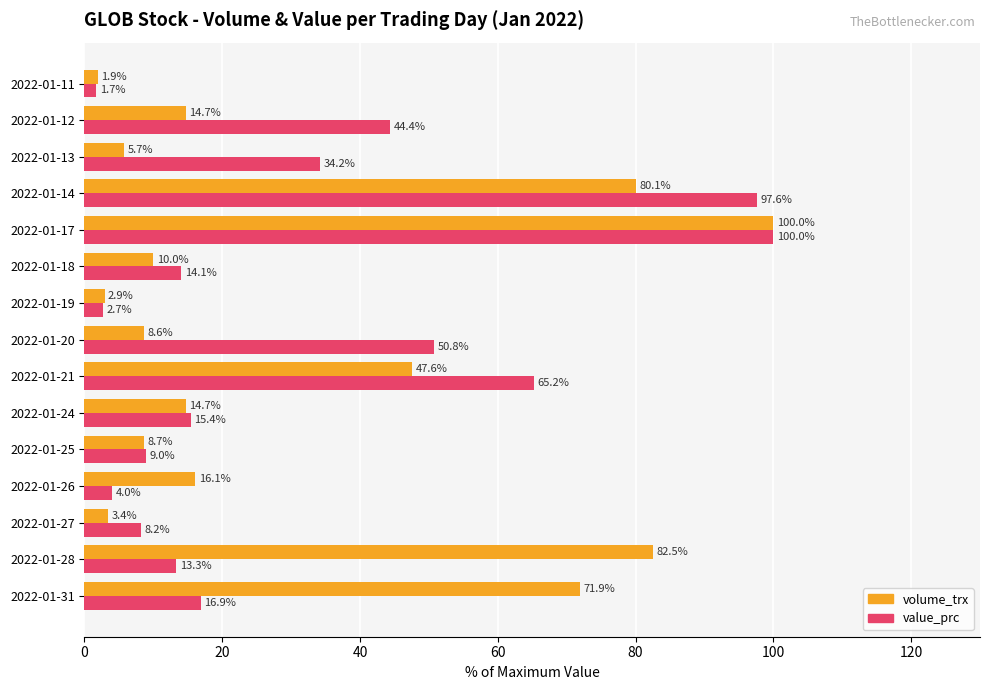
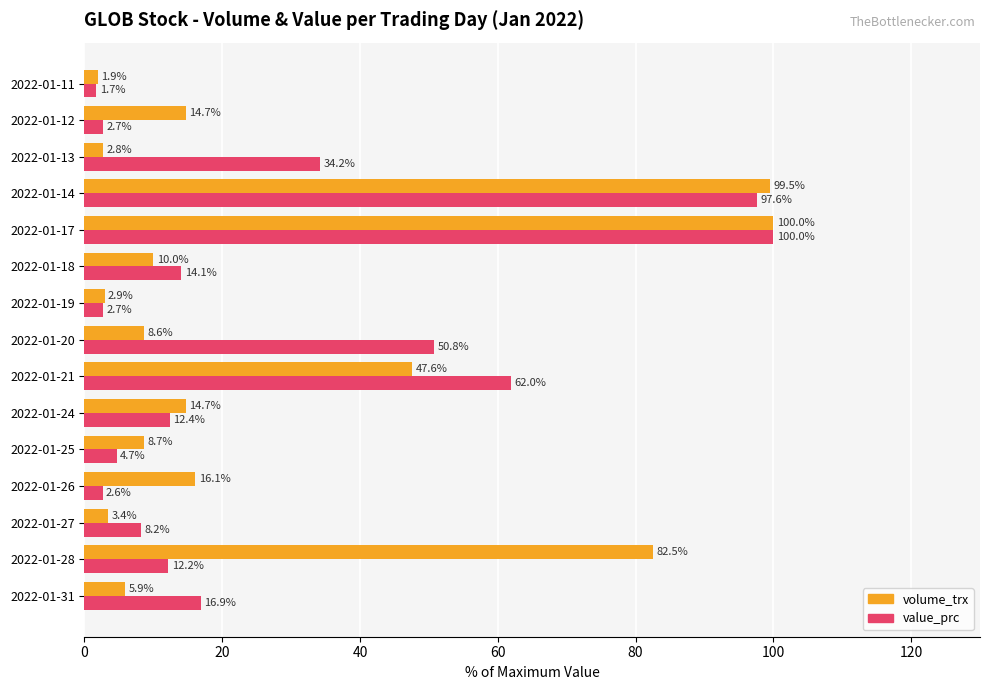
  {
    "volume_trx": {
      "2022-01-11": "1.9%",
      "2022-01-12": "14.7%",
-     "2022-01-13": "5.7%",
-     "2022-01-14": "80.1%",
+     "2022-01-13": "2.8%",
+     "2022-01-14": "99.5%",
      "2022-01-17": "100.0%",
      "2022-01-18": "10.0%",
      "2022-01-19": "2.9%",
      "2022-01-20": "8.6%",
      "2022-01-21": "47.6%",
      "2022-01-24": "14.7%",
      "2022-01-25": "8.7%",
      "2022-01-26": "16.1%",
      "2022-01-27": "3.4%",
      "2022-01-28": "82.5%",
-     "2022-01-31": "71.9%"
+     "2022-01-31": "5.9%"
    },
    "value_prc": {
      "2022-01-11": "1.7%",
-     "2022-01-12": "44.4%",
+     "2022-01-12": "2.7%",
      "2022-01-13": "34.2%",
      "2022-01-14": "97.6%",
      "2022-01-17": "100.0%",
      "2022-01-18": "14.1%",
      "2022-01-19": "2.7%",
      "2022-01-20": "50.8%",
-     "2022-01-21": "65.2%",
-     "2022-01-24": "15.4%",
-     "2022-01-25": "9.0%",
-     "2022-01-26": "4.0%",
+     "2022-01-21": "62.0%",
+     "2022-01-24": "12.4%",
+     "2022-01-25": "4.7%",
+     "2022-01-26": "2.6%",
      "2022-01-27": "8.2%",
-     "2022-01-28": "13.3%",
+     "2022-01-28": "12.2%",
      "2022-01-31": "16.9%"
    }
  }
